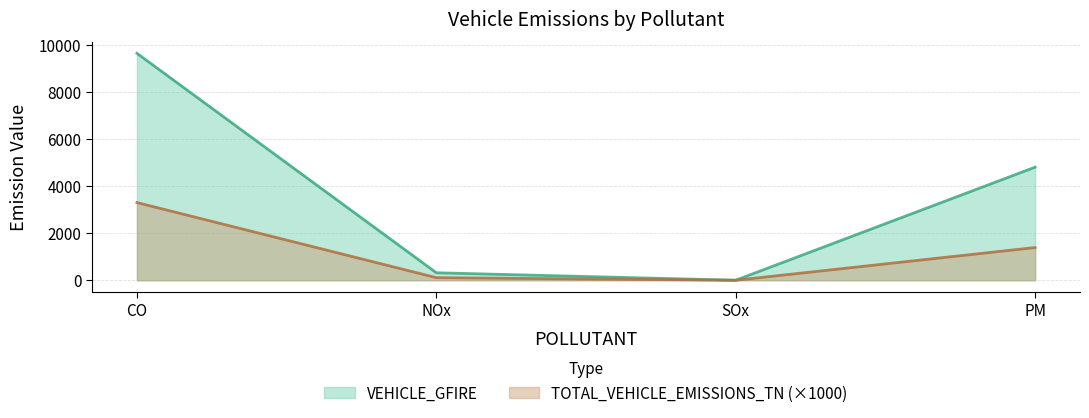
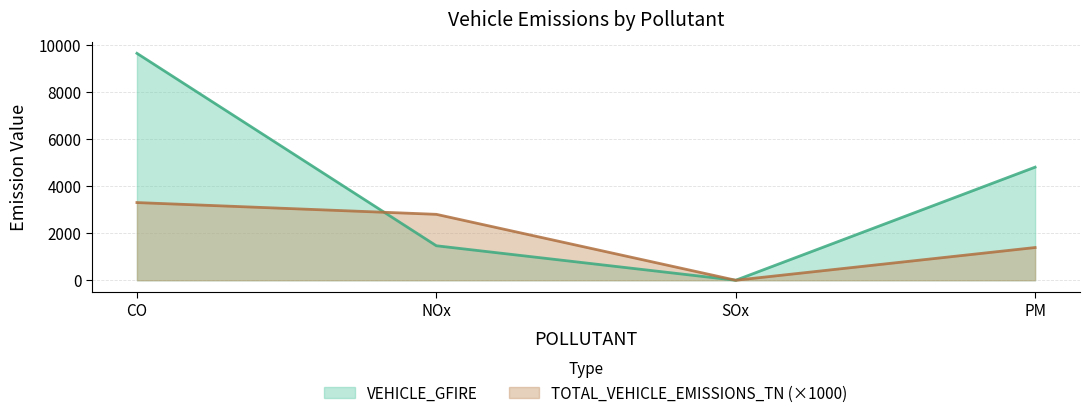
  {
    "VEHICLE_GFIRE": {
      "CO": 9600,
-     "NOx": 300,
+     "NOx": 1500,
      "PM": 4800
    },
    "TOTAL_VEHICLE_EMISSIONS_TN (×1000)": {
      "CO": 3300,
-     "NOx": 100,
+     "NOx": 2800,
      "PM": 1400
    }
  }
